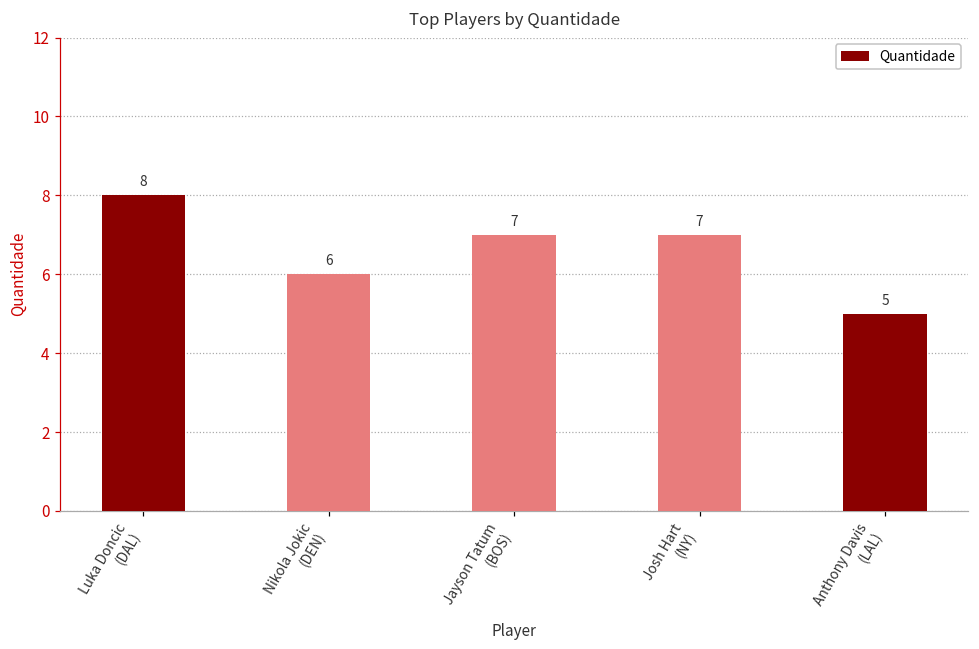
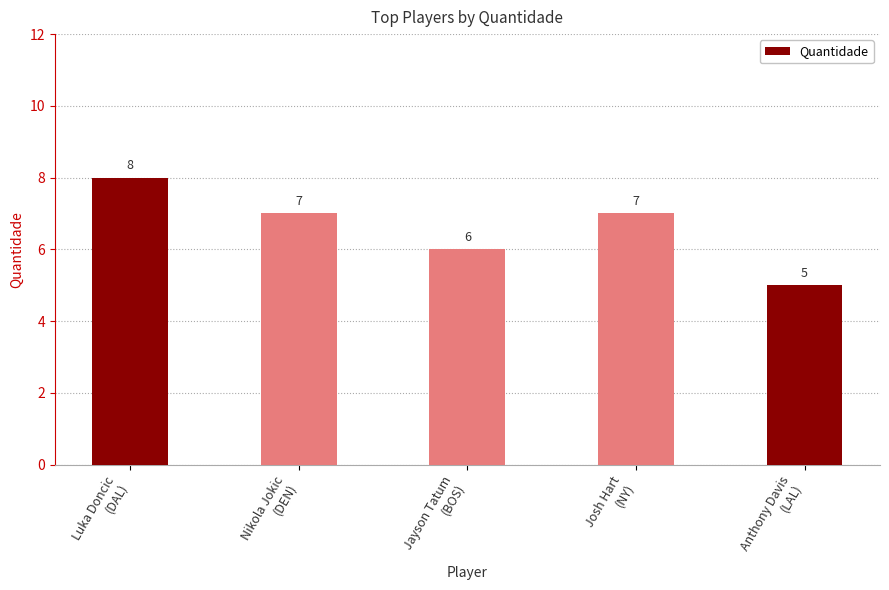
  {
    "Luka Doncic (DAL)": 8,
-   "Nikola Jokic (DEN)": 6,
-   "Jayson Tatum (BOS)": 7,
+   "Nikola Jokic (DEN)": 7,
+   "Jayson Tatum (BOS)": 6,
    "Josh Hart (NY)": 7,
    "Anthony Davis (LAL)": 5
  }
